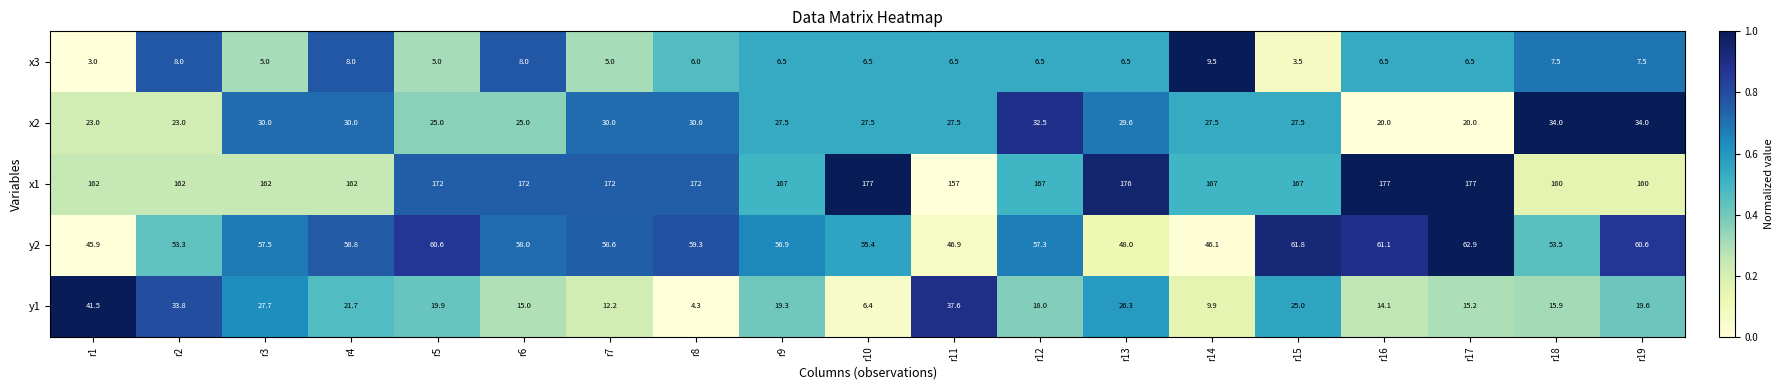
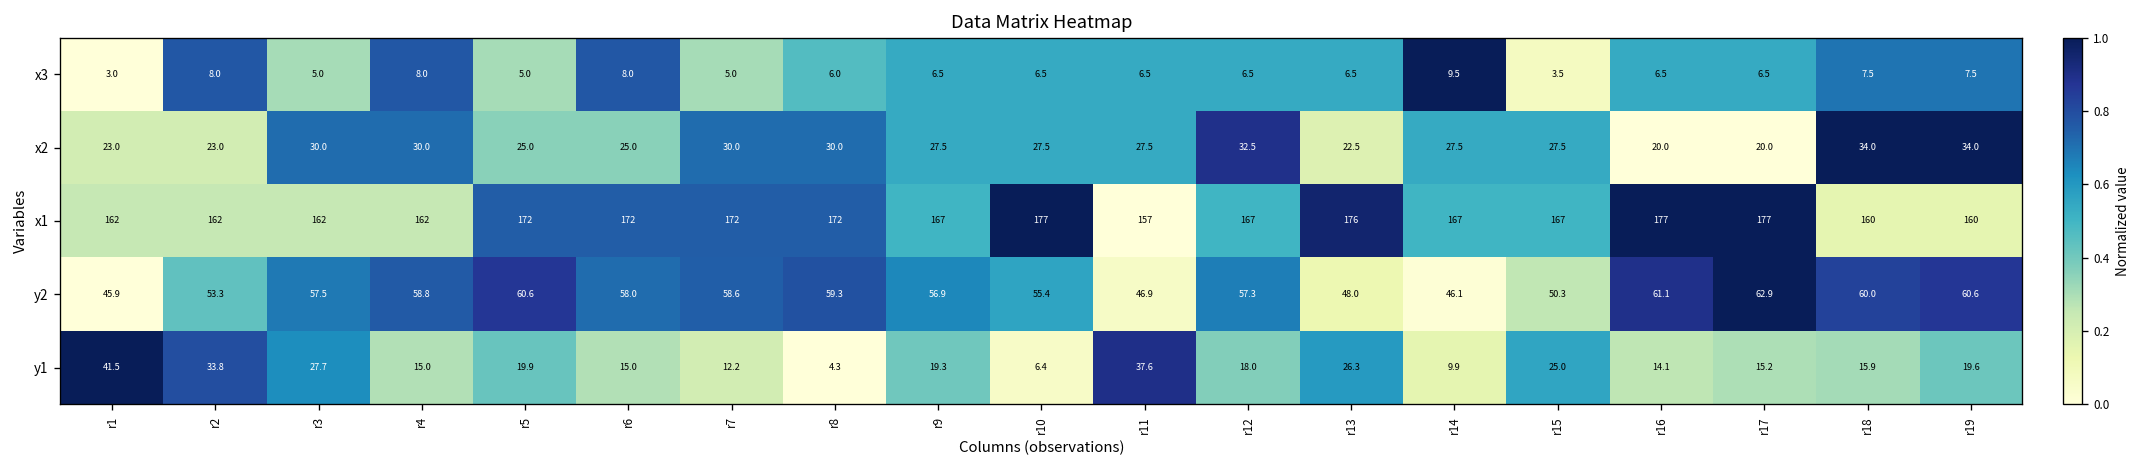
  {
    "x3": {
      "r1": 3.0,
      "r2": 8.0,
      "r3": 5.0,
      "r4": 8.0,
      "r5": 5.0,
      "r6": 8.0,
      "r7": 5.0,
      "r8": 6.0,
      "r9": 6.5,
      "r10": 6.5,
      "r11": 6.5,
      "r12": 6.5,
      "r13": 6.5,
      "r14": 9.5,
      "r15": 3.5,
      "r16": 6.5,
      "r17": 6.5,
      "r18": 7.5,
      "r19": 7.5
    },
    "x2": {
      "r1": 23.0,
      "r2": 23.0,
      "r3": 30.0,
      "r4": 30.0,
      "r5": 25.0,
      "r6": 25.0,
      "r7": 30.0,
      "r8": 30.0,
      "r9": 27.5,
      "r10": 27.5,
      "r11": 27.5,
      "r12": 32.5,
-     "r13": 29.6,
+     "r13": 22.5,
      "r14": 27.5,
      "r15": 27.5,
      "r16": 20.0,
      "r17": 20.0,
      "r18": 34.0,
      "r19": 34.0
    },
    "x1": {
      "r1": 162,
      "r2": 162,
      "r3": 162,
      "r4": 162,
      "r5": 172,
      "r6": 172,
      "r7": 172,
      "r8": 172,
      "r9": 167,
      "r10": 177,
      "r11": 157,
      "r12": 167,
      "r13": 176,
      "r14": 167,
      "r15": 167,
      "r16": 177,
      "r17": 177,
      "r18": 160,
      "r19": 160
    },
    "y2": {
      "r1": 45.9,
      "r2": 53.3,
      "r3": 57.5,
      "r4": 58.8,
      "r5": 60.6,
      "r6": 58.0,
      "r7": 58.6,
      "r8": 59.3,
      "r9": 56.9,
      "r10": 55.4,
      "r11": 46.9,
      "r12": 57.3,
      "r13": 48.0,
      "r14": 46.1,
-     "r15": 61.8,
+     "r15": 50.3,
      "r16": 61.1,
      "r17": 62.9,
-     "r18": 53.5,
+     "r18": 60.0,
      "r19": 60.6
    },
    "y1": {
      "r1": 41.5,
      "r2": 33.8,
      "r3": 27.7,
-     "r4": 21.7,
+     "r4": 15.0,
      "r5": 19.9,
      "r6": 15.0,
      "r7": 12.2,
      "r8": 4.3,
      "r9": 19.3,
      "r10": 6.4,
      "r11": 37.6,
      "r12": 18.0,
      "r13": 26.3,
      "r14": 9.9,
      "r15": 25.0,
      "r16": 14.1,
      "r17": 15.2,
      "r18": 15.9,
      "r19": 19.6
    }
  }
